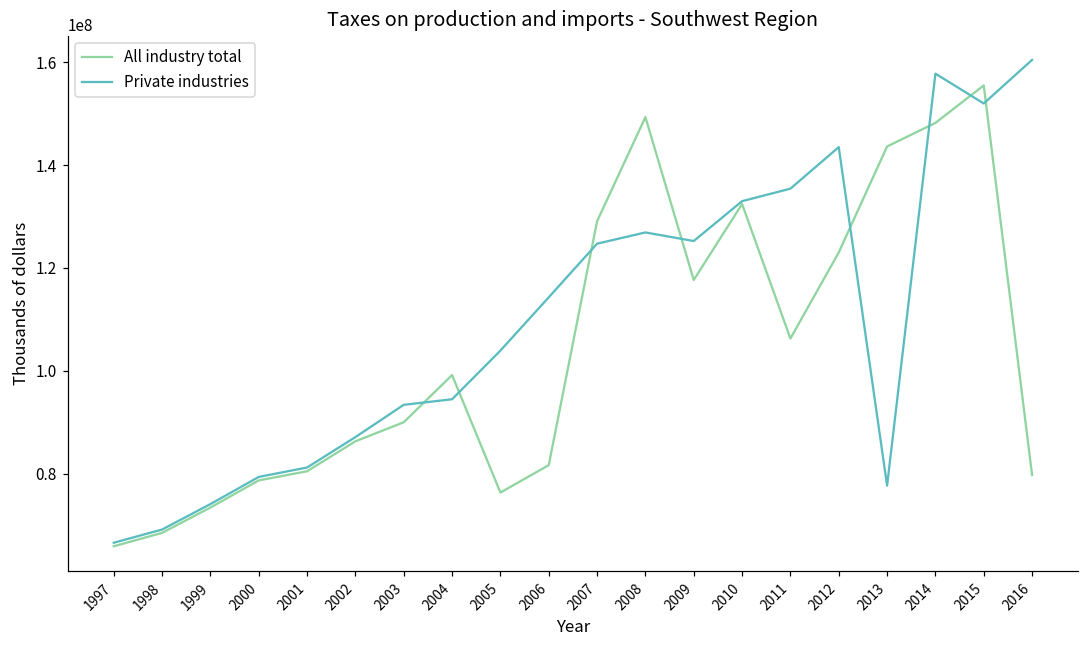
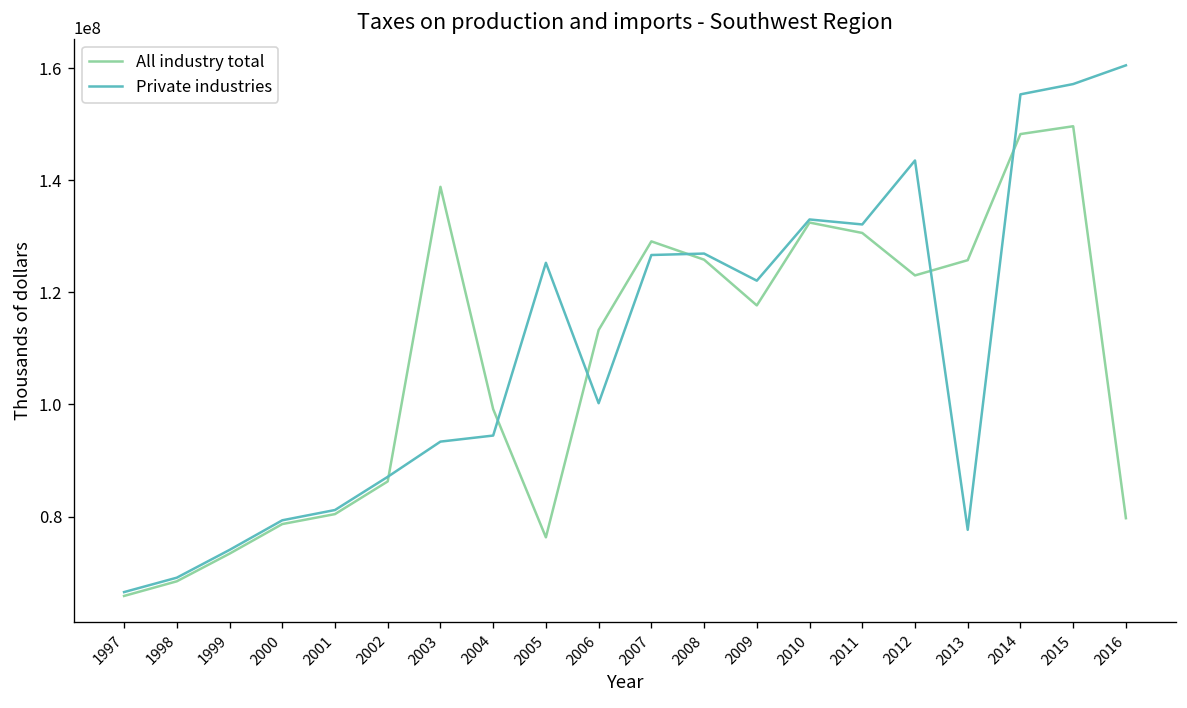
  {
    "All industry total": {
      "1997": 66000000,
      "1998": 68000000,
      "1999": 73000000,
      "2000": 79000000,
      "2001": 80000000,
      "2002": 86000000,
-     "2003": 90000000,
+     "2003": 139000000,
      "2004": 99000000,
      "2005": 76000000,
-     "2006": 82000000,
+     "2006": 113000000,
      "2007": 129000000,
-     "2008": 149000000,
+     "2008": 126000000,
      "2009": 118000000,
      "2010": 132000000,
-     "2011": 106000000,
+     "2011": 131000000,
      "2012": 123000000,
-     "2013": 144000000,
+     "2013": 126000000,
      "2014": 148000000,
-     "2015": 156000000,
+     "2015": 150000000,
      "2016": 80000000
    },
    "Private industries": {
      "1997": 67000000,
      "1998": 69000000,
      "1999": 74000000,
      "2000": 79000000,
      "2001": 81000000,
      "2002": 87000000,
      "2003": 93000000,
      "2004": 94000000,
-     "2005": 104000000,
-     "2006": 114000000,
-     "2007": 125000000,
+     "2005": 125000000,
+     "2006": 100000000,
+     "2007": 127000000,
      "2008": 127000000,
-     "2009": 125000000,
+     "2009": 122000000,
      "2010": 133000000,
-     "2011": 135000000,
+     "2011": 132000000,
      "2012": 144000000,
      "2013": 78000000,
-     "2014": 158000000,
-     "2015": 152000000,
+     "2014": 155000000,
+     "2015": 157000000,
      "2016": 160000000
    }
  }
